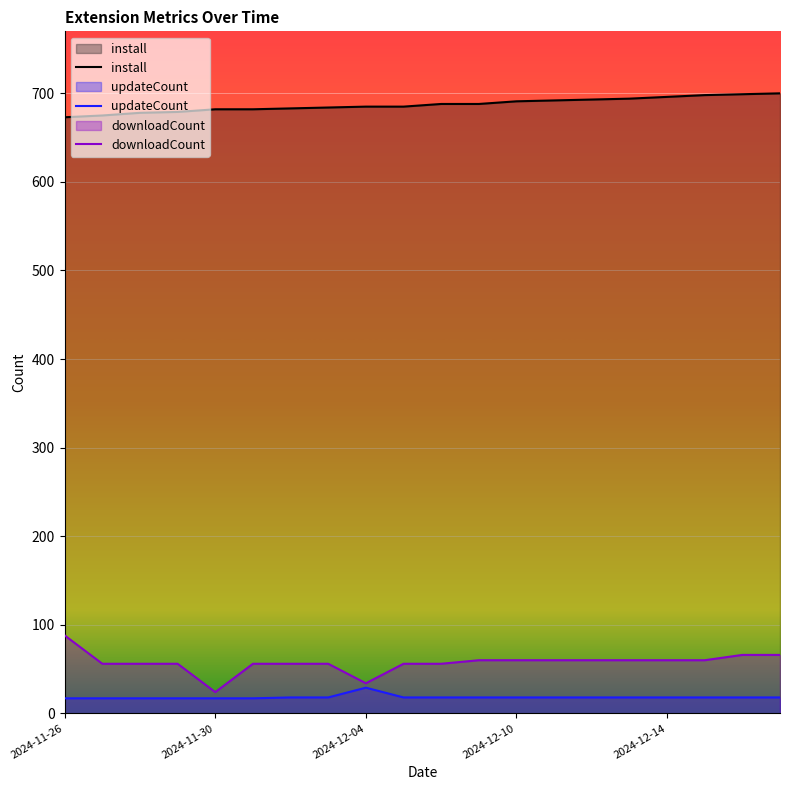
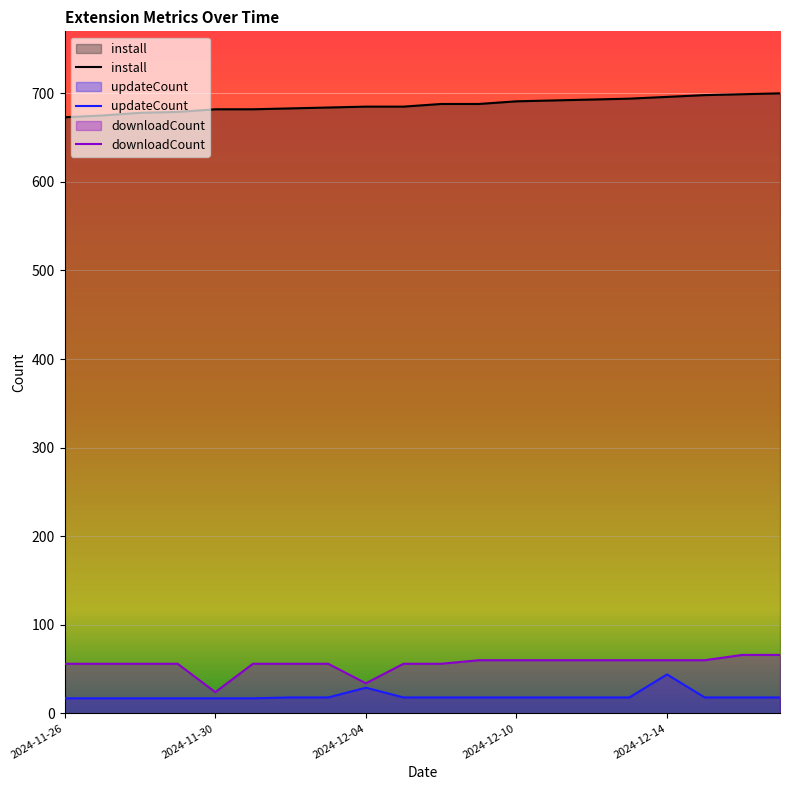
  {
    "updateCount": {
      "2024-11-26": 20,
      "2024-11-30": 20,
      "2024-12-04": 30,
      "2024-12-10": 20,
-     "2024-12-14": 20
+     "2024-12-14": 40
    },
    "downloadCount": {
-     "2024-11-26": 90,
+     "2024-11-26": 60,
      "2024-11-30": 20,
      "2024-12-04": 30,
      "2024-12-10": 60,
      "2024-12-14": 60
    }
  }
